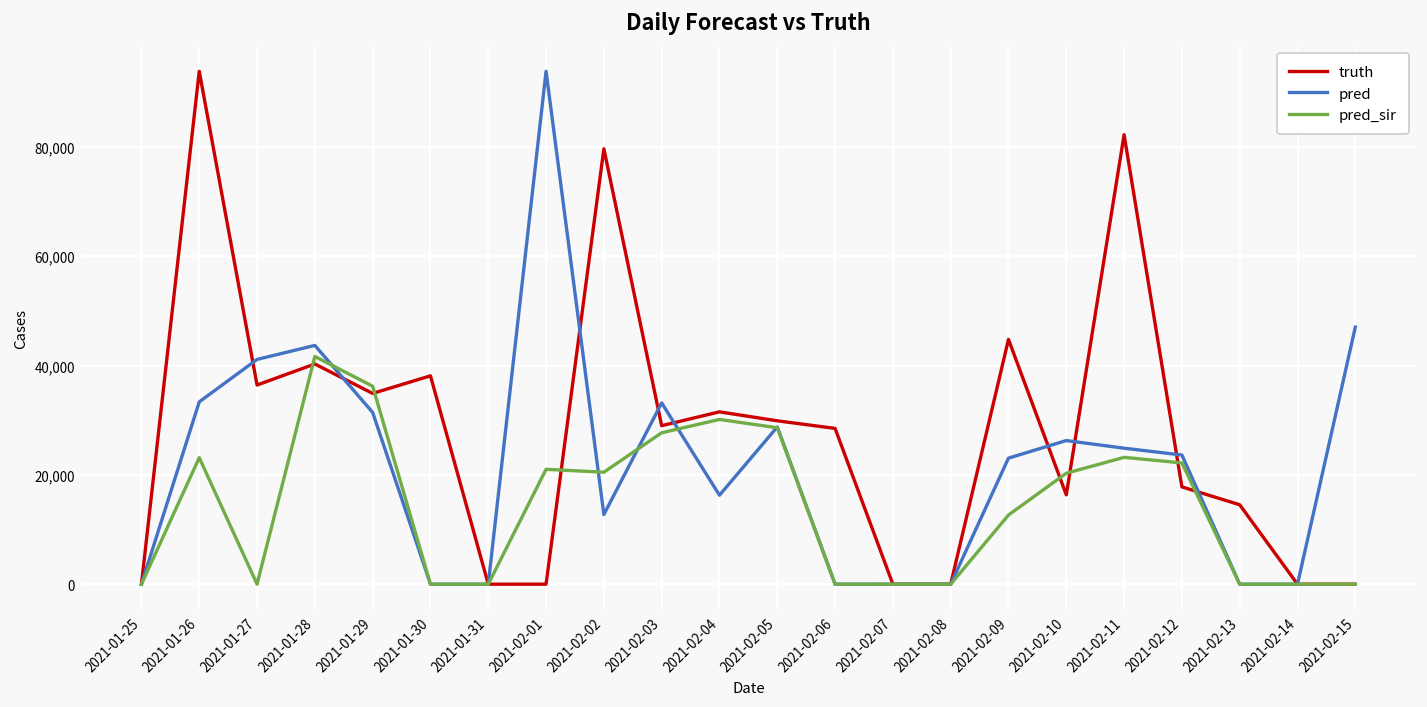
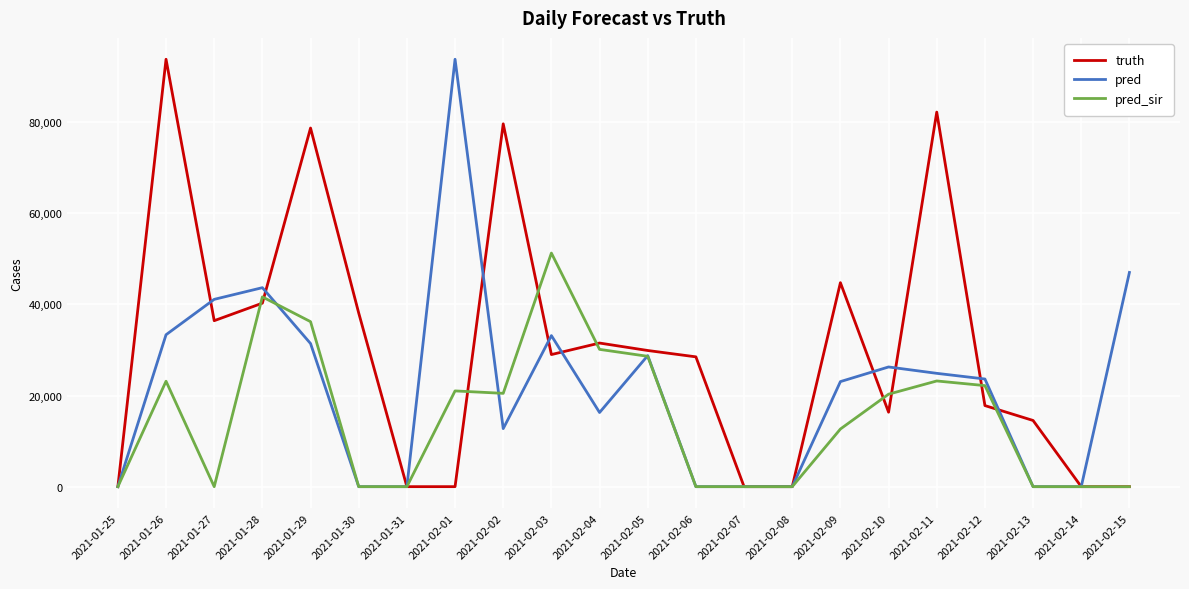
  {
    "truth": {
      "2021-01-26": "94,000",
      "2021-01-27": "36,000",
      "2021-01-28": "40,000",
-     "2021-01-29": "35,000",
+     "2021-01-29": "79,000",
      "2021-01-30": "38,000",
      "2021-02-01": "0",
      "2021-02-02": "80,000",
      "2021-02-03": "29,000",
      "2021-02-04": "32,000",
      "2021-02-05": "30,000",
      "2021-02-06": "28,000",
      "2021-02-09": "45,000",
      "2021-02-10": "16,000",
      "2021-02-11": "82,000",
      "2021-02-12": "18,000",
      "2021-02-13": "15,000"
    },
    "pred": {
      "2021-01-26": "33,000",
      "2021-01-27": "41,000",
      "2021-01-28": "44,000",
      "2021-01-29": "31,000",
      "2021-02-01": "94,000",
      "2021-02-02": "13,000",
      "2021-02-03": "33,000",
      "2021-02-04": "16,000",
      "2021-02-09": "23,000",
      "2021-02-10": "26,000",
      "2021-02-11": "25,000",
      "2021-02-12": "24,000",
      "2021-02-15": "47,000"
    },
    "pred_sir": {
      "2021-01-26": "23,000",
      "2021-01-27": "0",
      "2021-01-28": "42,000",
      "2021-01-29": "36,000",
      "2021-02-01": "21,000",
      "2021-02-02": "20,000",
-     "2021-02-03": "28,000",
+     "2021-02-03": "51,000",
      "2021-02-04": "30,000",
      "2021-02-09": "13,000",
      "2021-02-10": "20,000",
      "2021-02-11": "23,000",
      "2021-02-12": "22,000"
    }
  }
